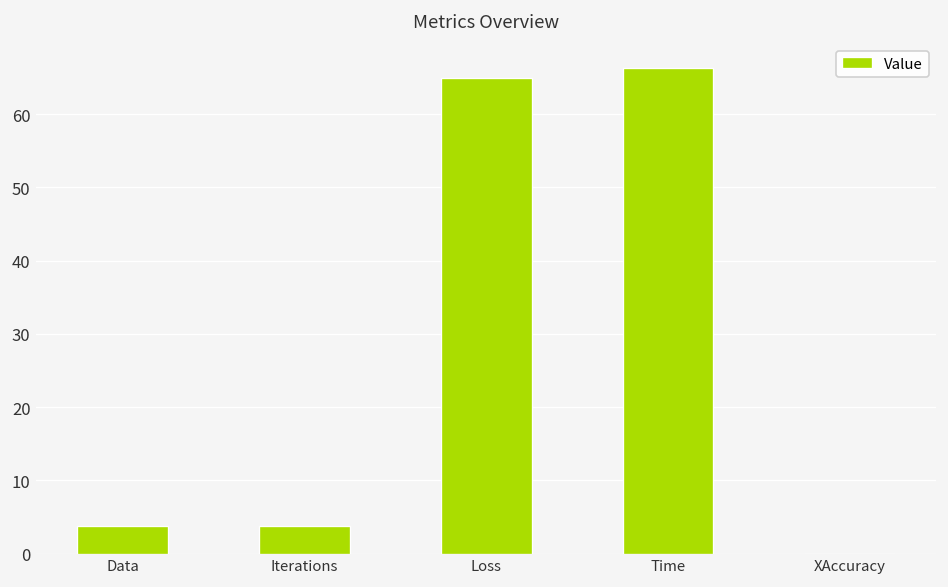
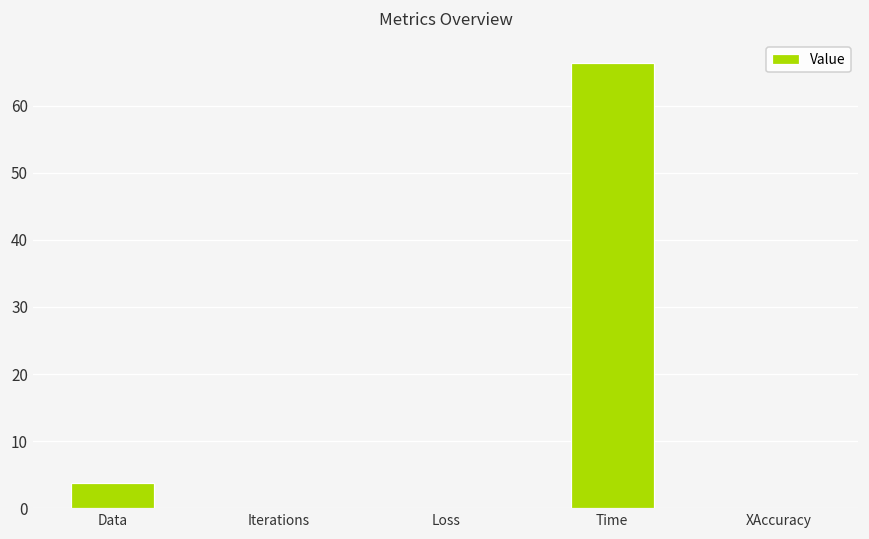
  {
    "Data": 4,
-   "Iterations": 4,
-   "Loss": 65,
+   "Iterations": 0,
+   "Loss": 0,
    "Time": 66
  }
